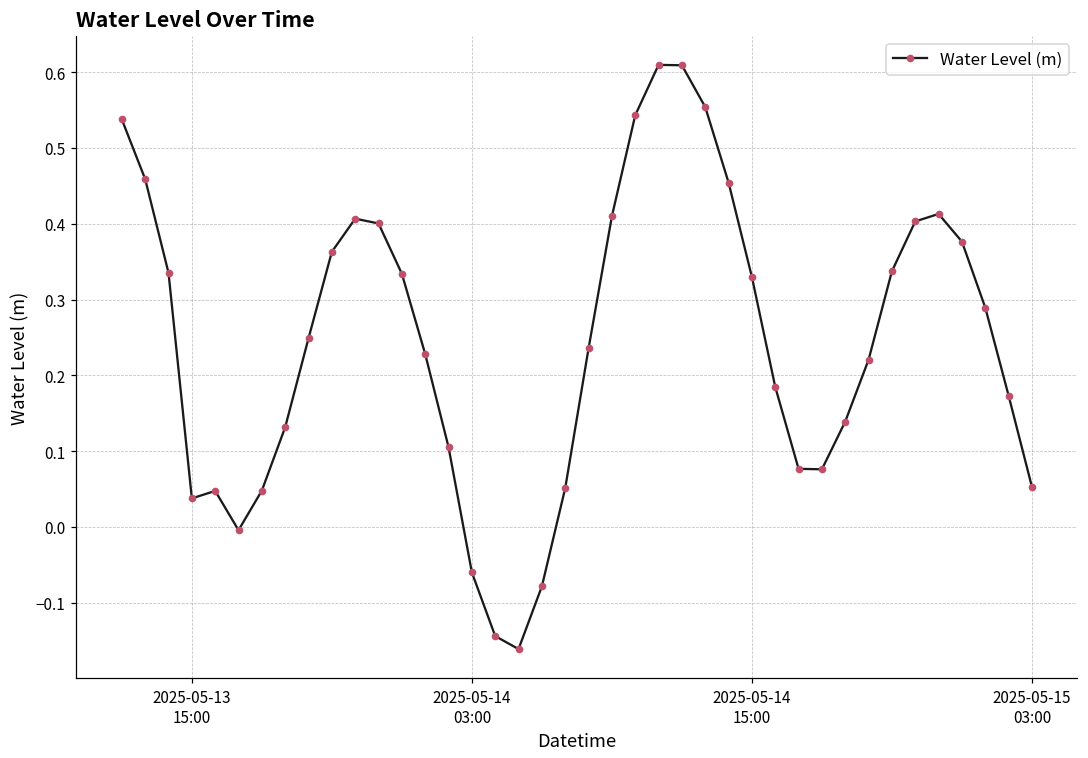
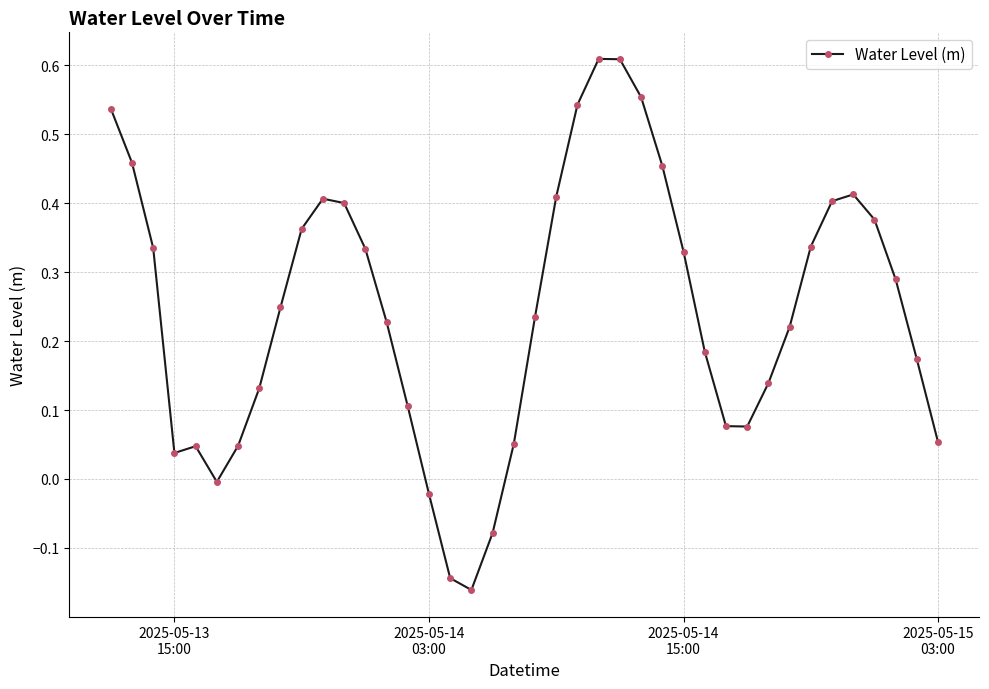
  {
    "2025-05-13 15:00": 0.04,
-   "2025-05-14 03:00": -0.06,
+   "2025-05-14 03:00": -0.02,
    "2025-05-14 15:00": 0.33,
    "2025-05-15 03:00": 0.05
  }
